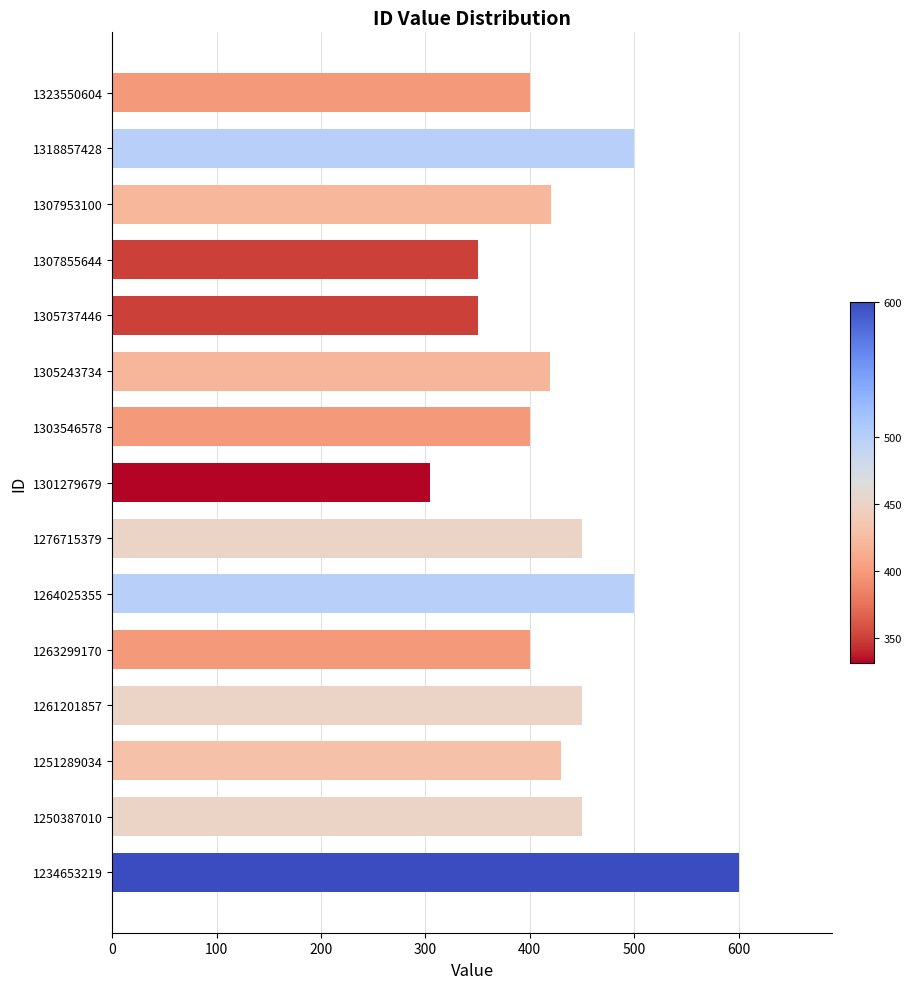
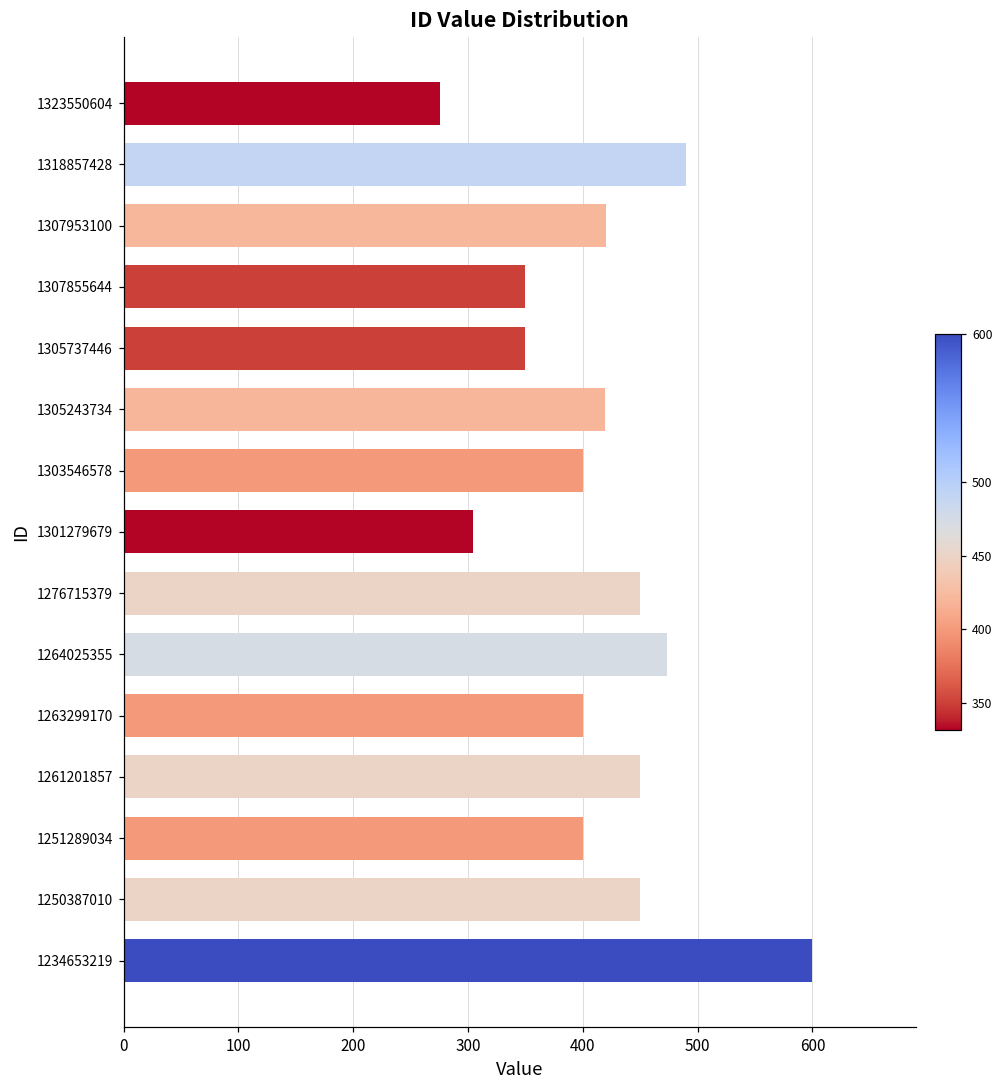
  {
-   "1323550604": 400,
-   "1318857428": 500,
+   "1323550604": 276,
+   "1318857428": 490,
    "1307953100": 420,
    "1307855644": 350,
    "1305737446": 350,
    "1305243734": 419,
    "1303546578": 400,
    "1301279679": 304,
    "1276715379": 450,
-   "1264025355": 500,
+   "1264025355": 473,
    "1263299170": 400,
    "1261201857": 450,
-   "1251289034": 430,
+   "1251289034": 400,
    "1250387010": 450,
    "1234653219": 600
  }
